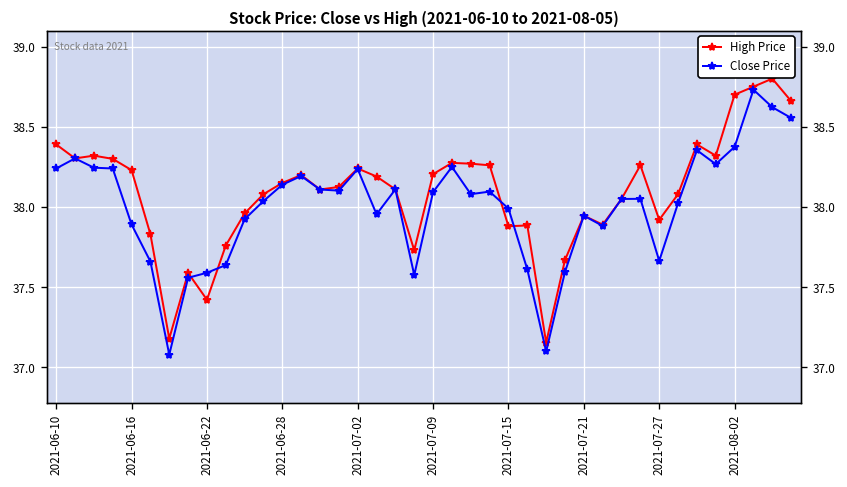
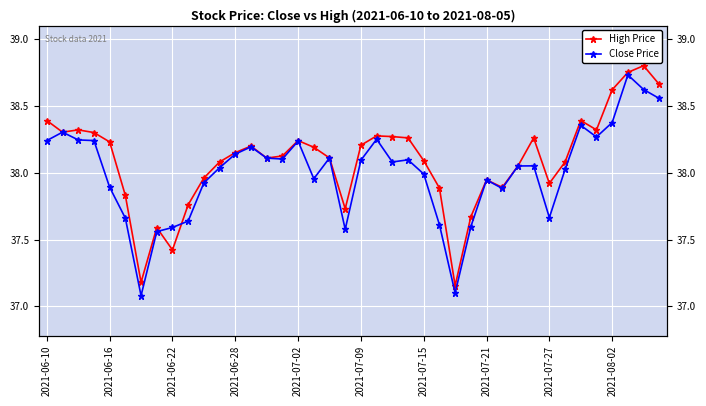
  {
    "High Price": {
      "2021-06-10": 38.39,
      "2021-06-16": 38.23,
      "2021-06-22": 37.42,
      "2021-07-09": 38.21,
-     "2021-07-15": 37.88,
+     "2021-07-15": 38.09,
      "2021-07-27": 37.92,
-     "2021-08-02": 38.70
+     "2021-08-02": 38.62
    },
    "Close Price": {
      "2021-06-10": 38.24,
      "2021-06-16": 37.89,
      "2021-06-22": 37.59,
      "2021-07-09": 38.09,
      "2021-07-15": 37.99,
      "2021-07-27": 37.66,
      "2021-08-02": 38.38
    }
  }
